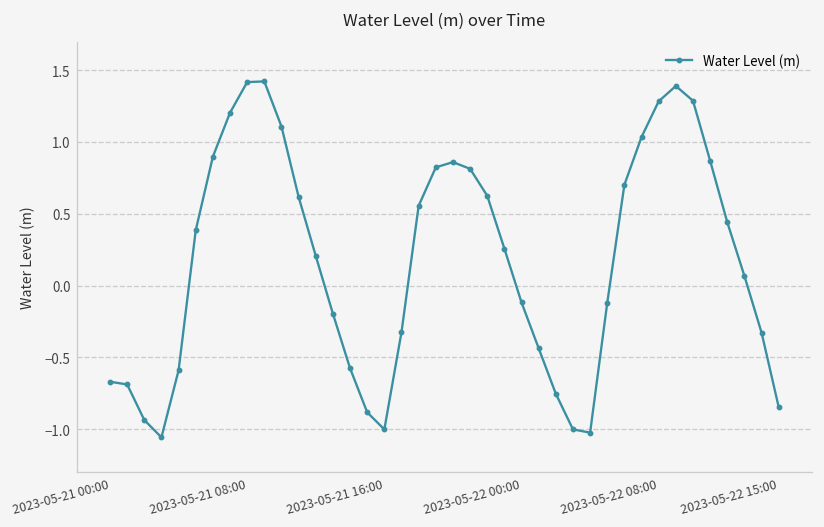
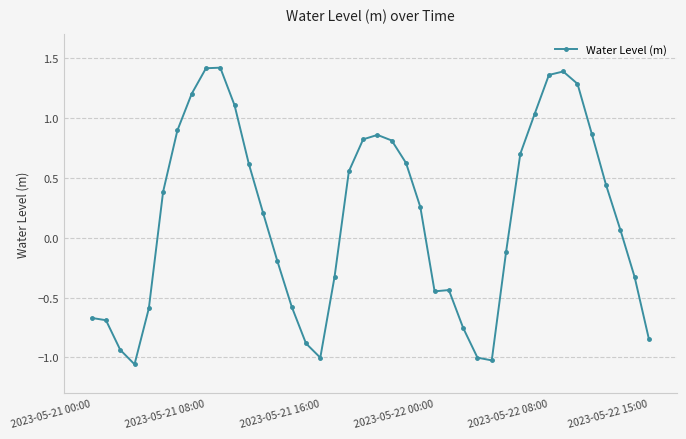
  {
    "2023-05-21 00:00": -0.67,
    "2023-05-21 08:00": 1.42,
    "2023-05-21 16:00": -1.00,
-   "2023-05-22 00:00": -0.12,
-   "2023-05-22 08:00": 1.28,
+   "2023-05-22 00:00": -0.45,
+   "2023-05-22 08:00": 1.36,
    "2023-05-22 15:00": -0.85
  }
